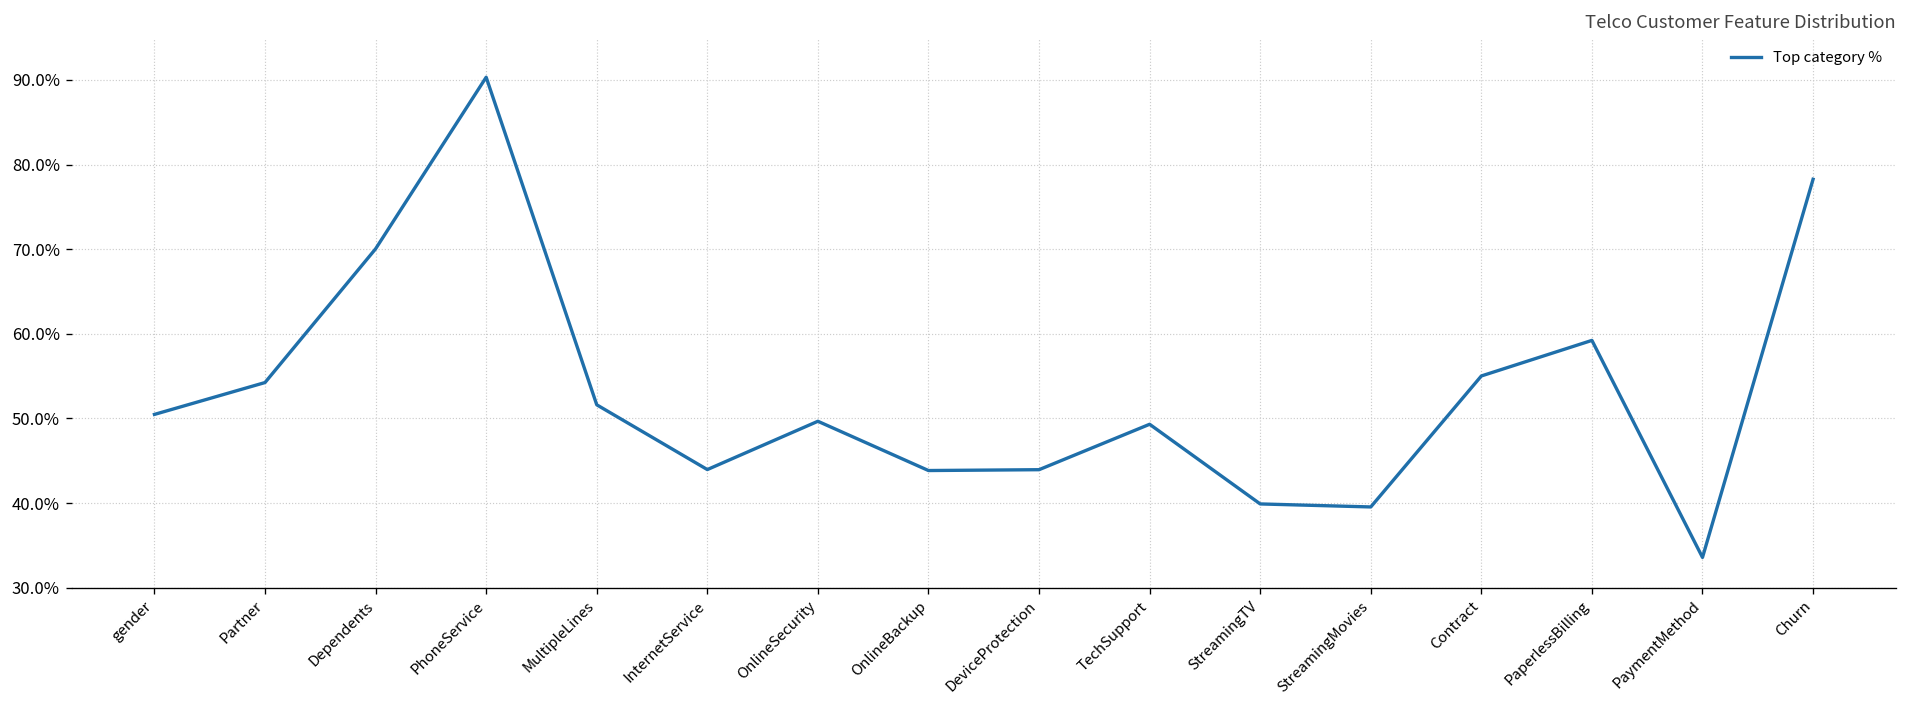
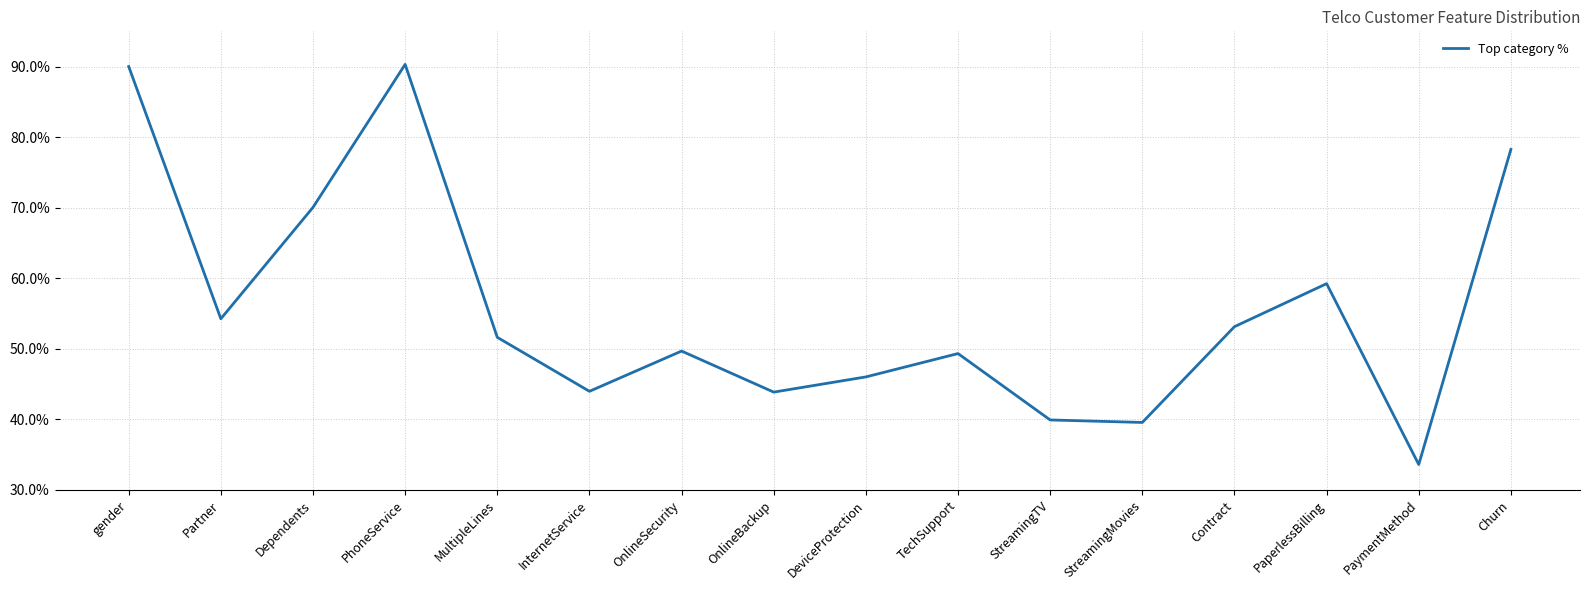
  {
-   "gender": "50%",
+   "gender": "90%",
    "Partner": "54%",
    "Dependents": "70%",
    "PhoneService": "90%",
    "MultipleLines": "52%",
    "InternetService": "44%",
    "OnlineSecurity": "50%",
    "OnlineBackup": "44%",
-   "DeviceProtection": "44%",
+   "DeviceProtection": "46%",
    "TechSupport": "49%",
    "StreamingTV": "40%",
    "StreamingMovies": "40%",
-   "Contract": "55%",
+   "Contract": "53%",
    "PaperlessBilling": "59%",
    "PaymentMethod": "34%",
    "Churn": "78%"
  }
